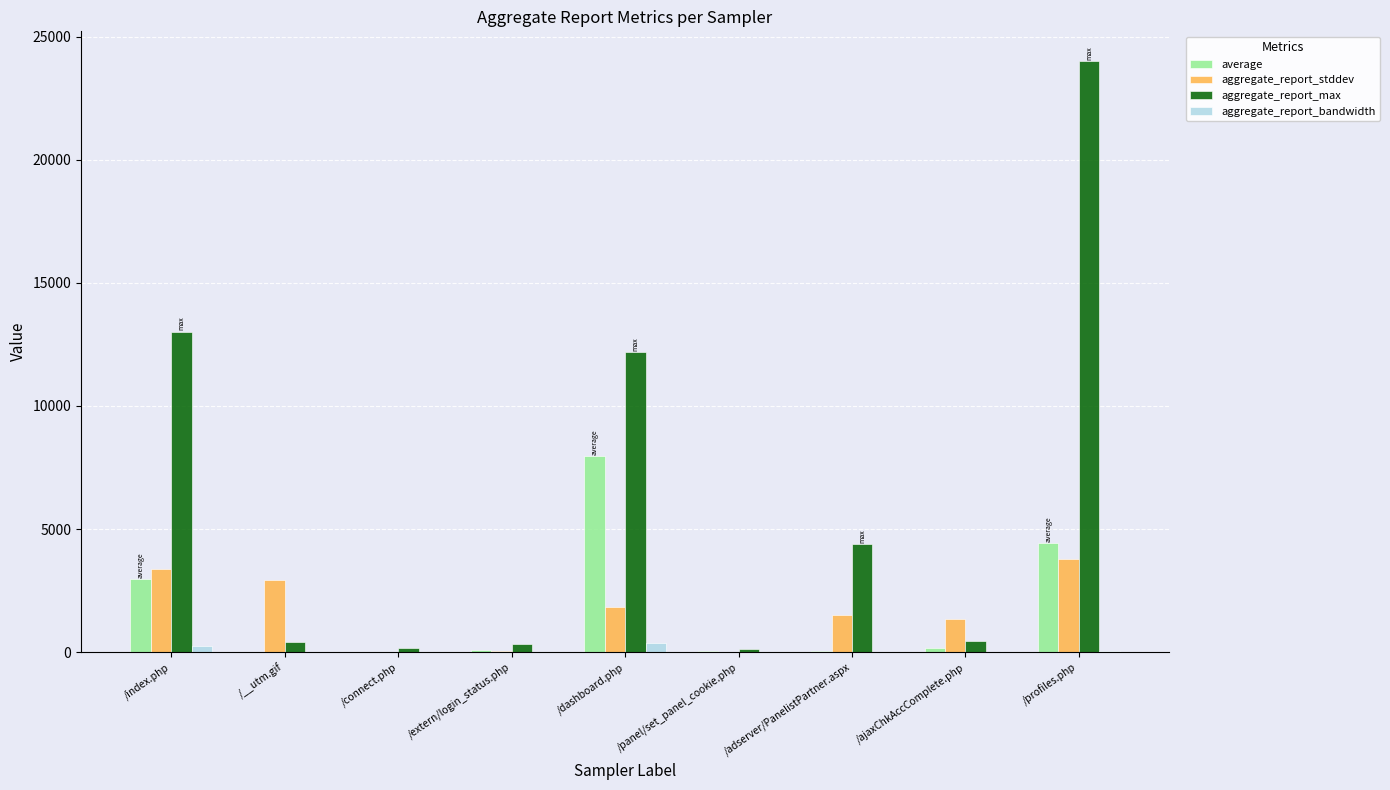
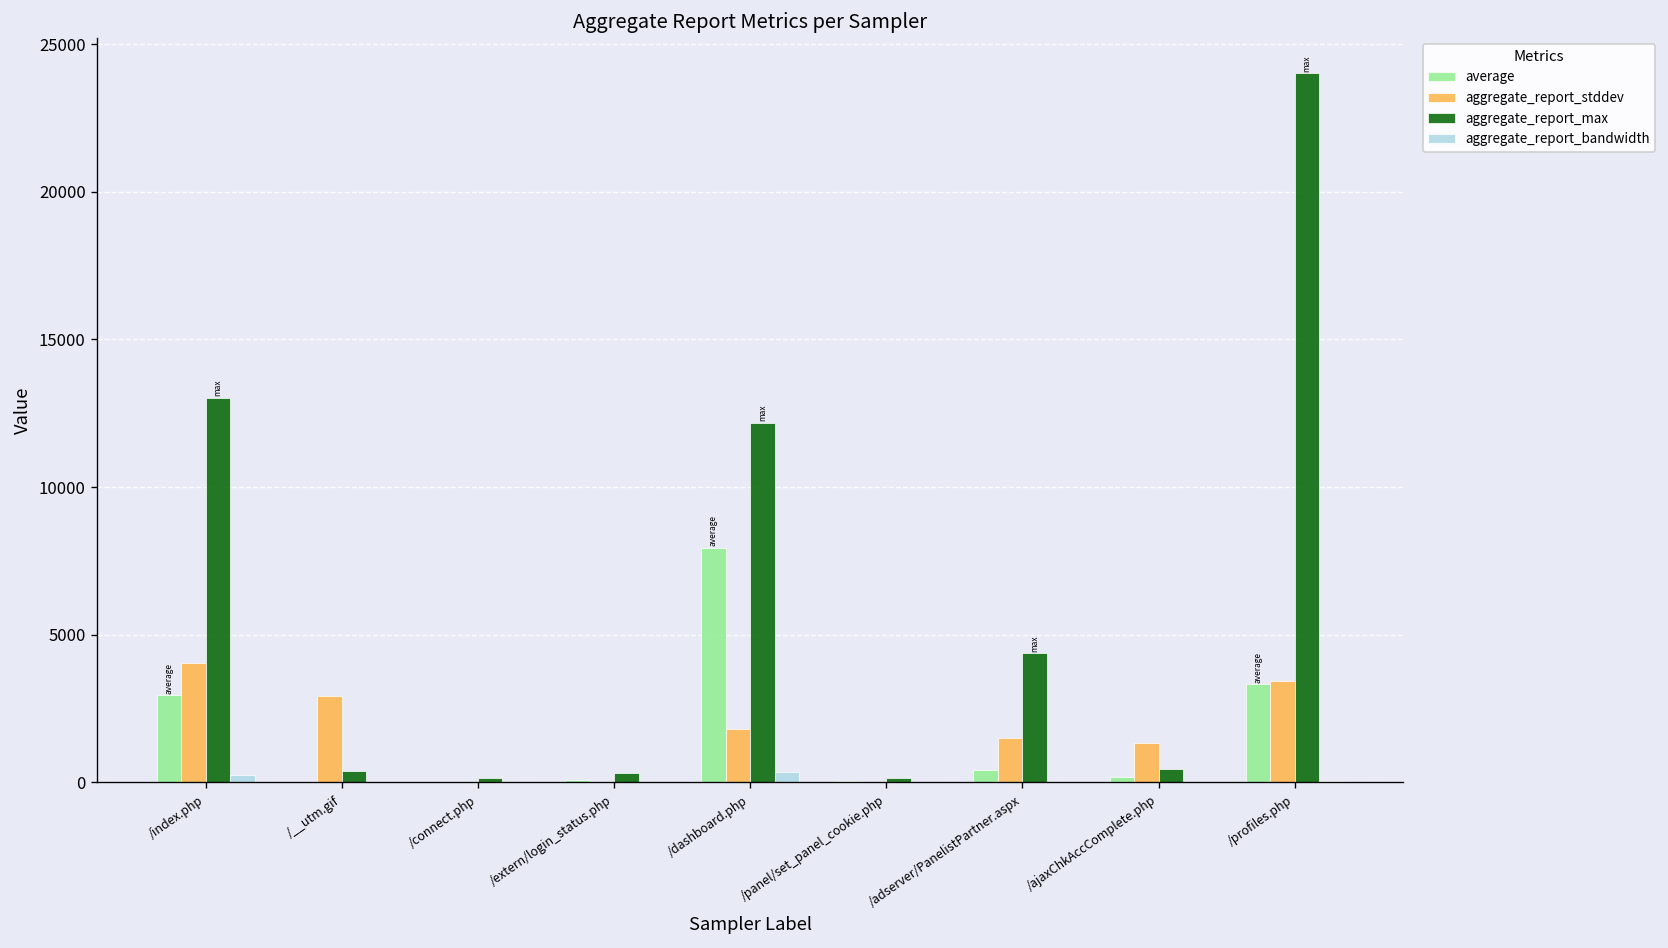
  {
    "average": {
      "/index.php": 3000,
      "/dashboard.php": 8000,
-     "/adserver/PanelistPartner.aspx": 0,
+     "/adserver/PanelistPartner.aspx": 400,
      "/ajaxChkAccComplete.php": 200,
-     "/profiles.php": 4400
+     "/profiles.php": 3300
    },
    "aggregate_report_stddev": {
-     "/index.php": 3400,
+     "/index.php": 4000,
      "/__utm.gif": 2900,
      "/dashboard.php": 1800,
      "/adserver/PanelistPartner.aspx": 1500,
      "/ajaxChkAccComplete.php": 1400,
-     "/profiles.php": 3800
+     "/profiles.php": 3400
    },
    "aggregate_report_max": {
      "/index.php": 13000,
      "/__utm.gif": 400,
      "/connect.php": 200,
      "/extern/login_status.php": 300,
      "/dashboard.php": 12200,
      "/panel/set_panel_cookie.php": 100,
      "/adserver/PanelistPartner.aspx": 4400,
      "/ajaxChkAccComplete.php": 500,
      "/profiles.php": 24000
    },
    "aggregate_report_bandwidth": {
      "/index.php": 200,
      "/dashboard.php": 400
    }
  }
